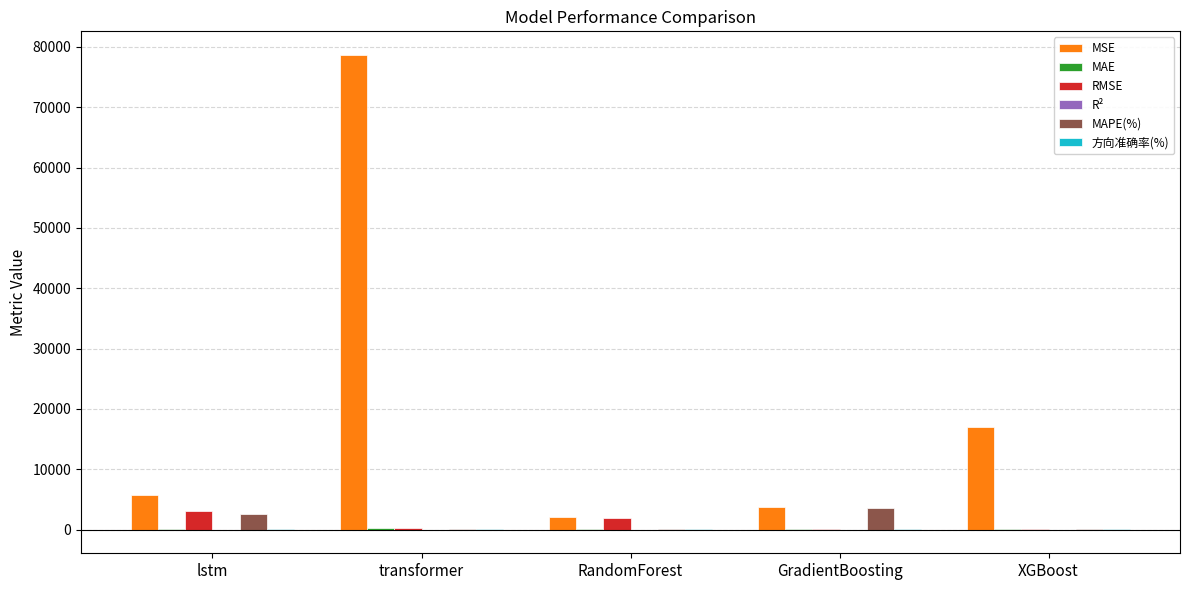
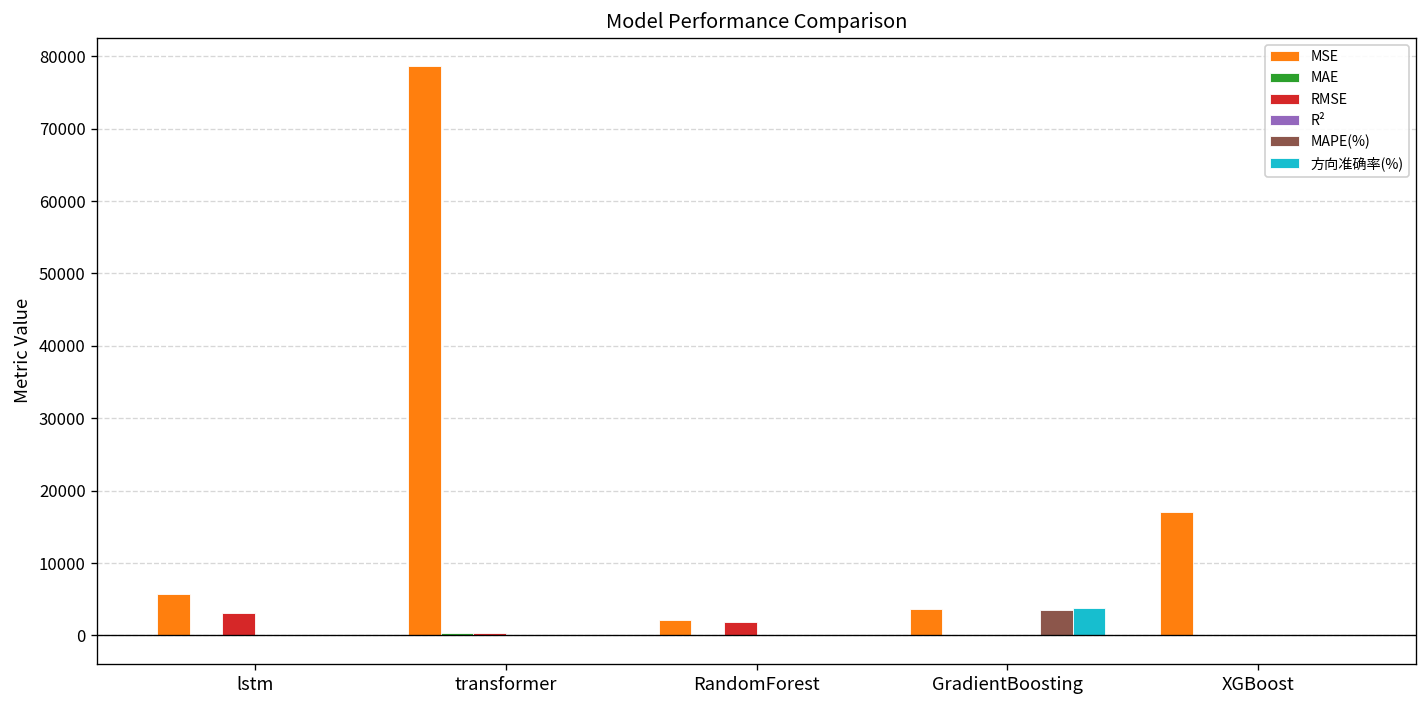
  {
    "MSE": {
      "lstm": 6000,
      "transformer": 79000,
      "RandomForest": 2000,
      "GradientBoosting": 4000,
      "XGBoost": 17000
    },
    "RMSE": {
      "lstm": 3000,
      "RandomForest": 2000
    },
    "MAPE(%)": {
-     "lstm": 3000,
+     "lstm": 0,
      "GradientBoosting": 4000
    },
    "方向准确率(%)": {
-     "GradientBoosting": 0
+     "GradientBoosting": 4000
    }
  }
